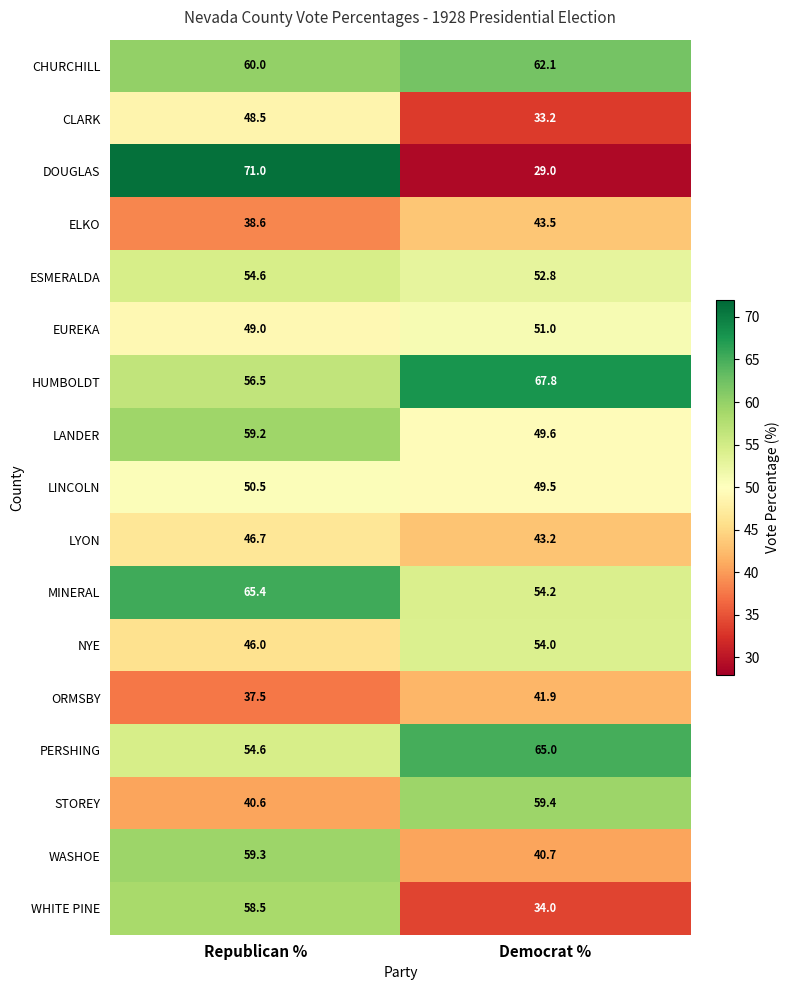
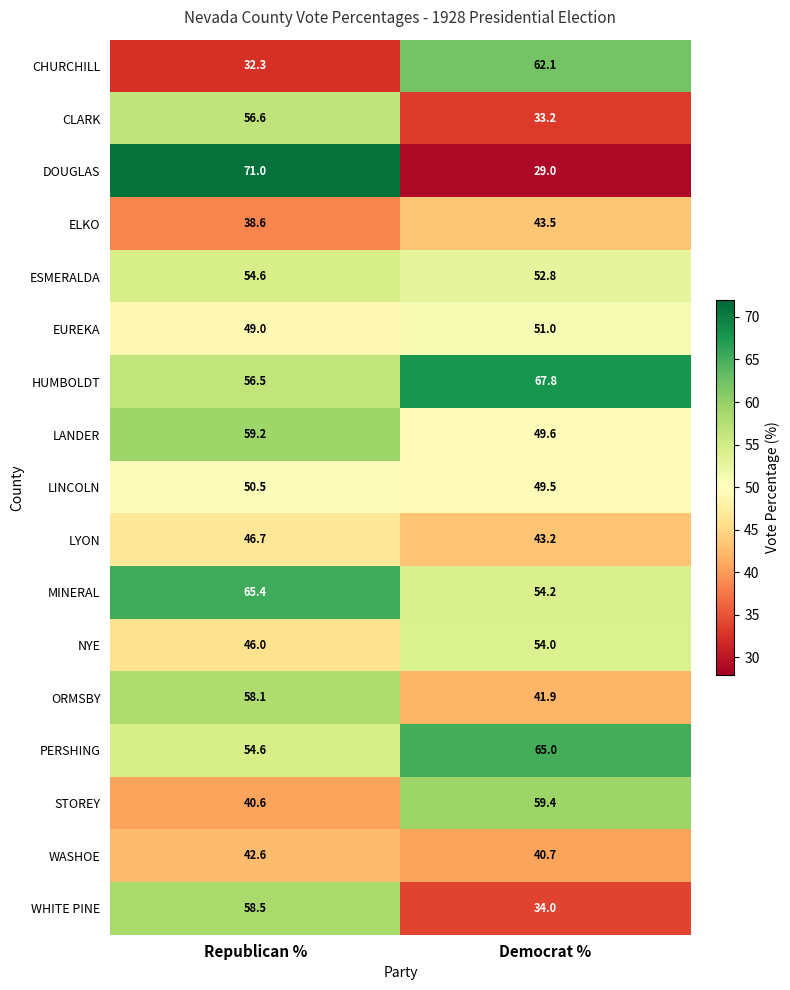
  {
    "CHURCHILL": {
-     "Republican %": 60.0,
+     "Republican %": 32.3,
      "Democrat %": 62.1
    },
    "CLARK": {
-     "Republican %": 48.5,
+     "Republican %": 56.6,
      "Democrat %": 33.2
    },
    "DOUGLAS": {
      "Republican %": 71.0,
      "Democrat %": 29.0
    },
    "ELKO": {
      "Republican %": 38.6,
      "Democrat %": 43.5
    },
    "ESMERALDA": {
      "Republican %": 54.6,
      "Democrat %": 52.8
    },
    "EUREKA": {
      "Republican %": 49.0,
      "Democrat %": 51.0
    },
    "HUMBOLDT": {
      "Republican %": 56.5,
      "Democrat %": 67.8
    },
    "LANDER": {
      "Republican %": 59.2,
      "Democrat %": 49.6
    },
    "LINCOLN": {
      "Republican %": 50.5,
      "Democrat %": 49.5
    },
    "LYON": {
      "Republican %": 46.7,
      "Democrat %": 43.2
    },
    "MINERAL": {
      "Republican %": 65.4,
      "Democrat %": 54.2
    },
    "NYE": {
      "Republican %": 46.0,
      "Democrat %": 54.0
    },
    "ORMSBY": {
-     "Republican %": 37.5,
+     "Republican %": 58.1,
      "Democrat %": 41.9
    },
    "PERSHING": {
      "Republican %": 54.6,
      "Democrat %": 65.0
    },
    "STOREY": {
      "Republican %": 40.6,
      "Democrat %": 59.4
    },
    "WASHOE": {
-     "Republican %": 59.3,
+     "Republican %": 42.6,
      "Democrat %": 40.7
    },
    "WHITE PINE": {
      "Republican %": 58.5,
      "Democrat %": 34.0
    }
  }
